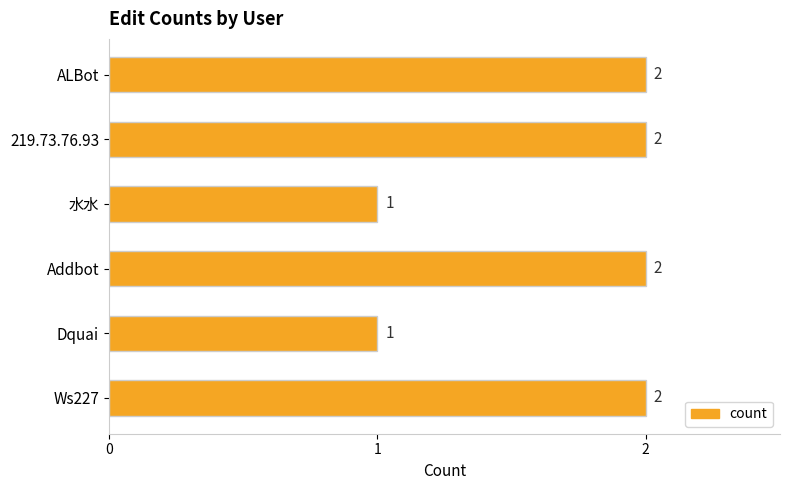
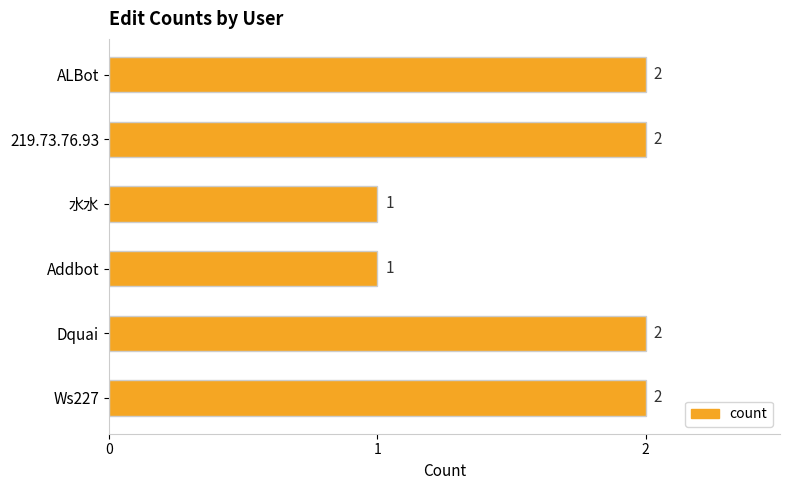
  {
    "ALBot": 2,
    "219.73.76.93": 2,
    "水水": 1,
-   "Addbot": 2,
-   "Dquai": 1,
+   "Addbot": 1,
+   "Dquai": 2,
    "Ws227": 2
  }
